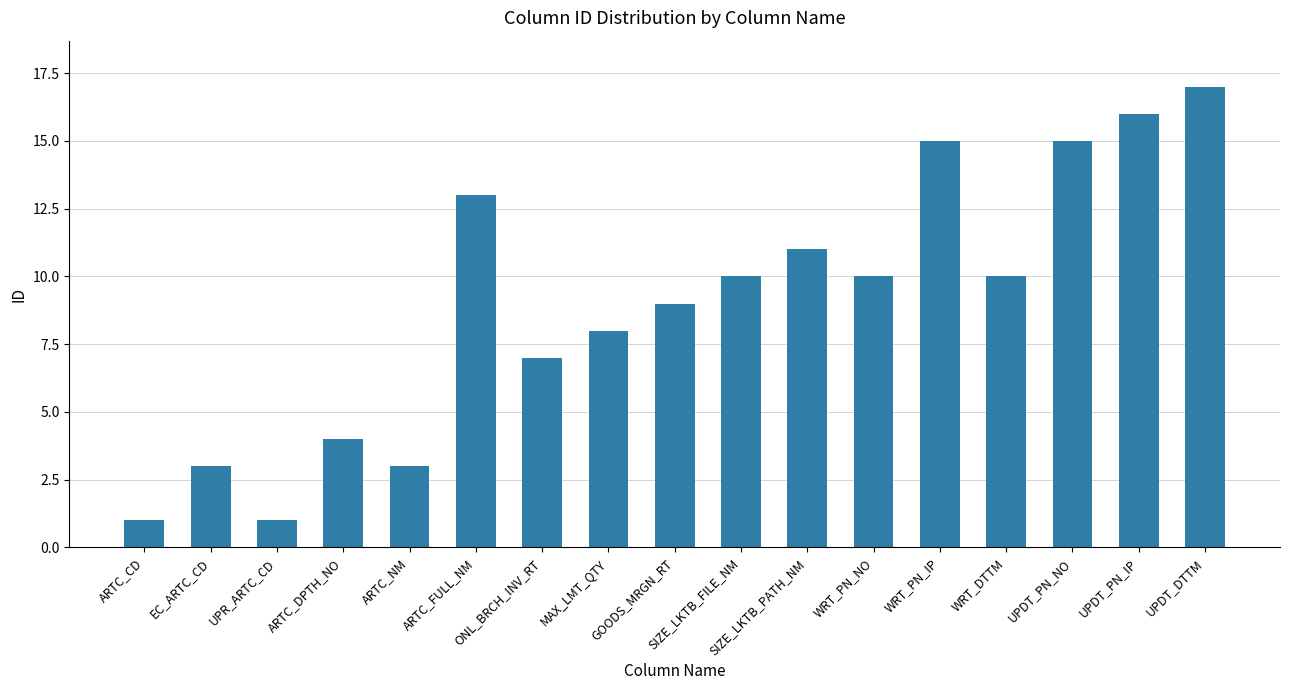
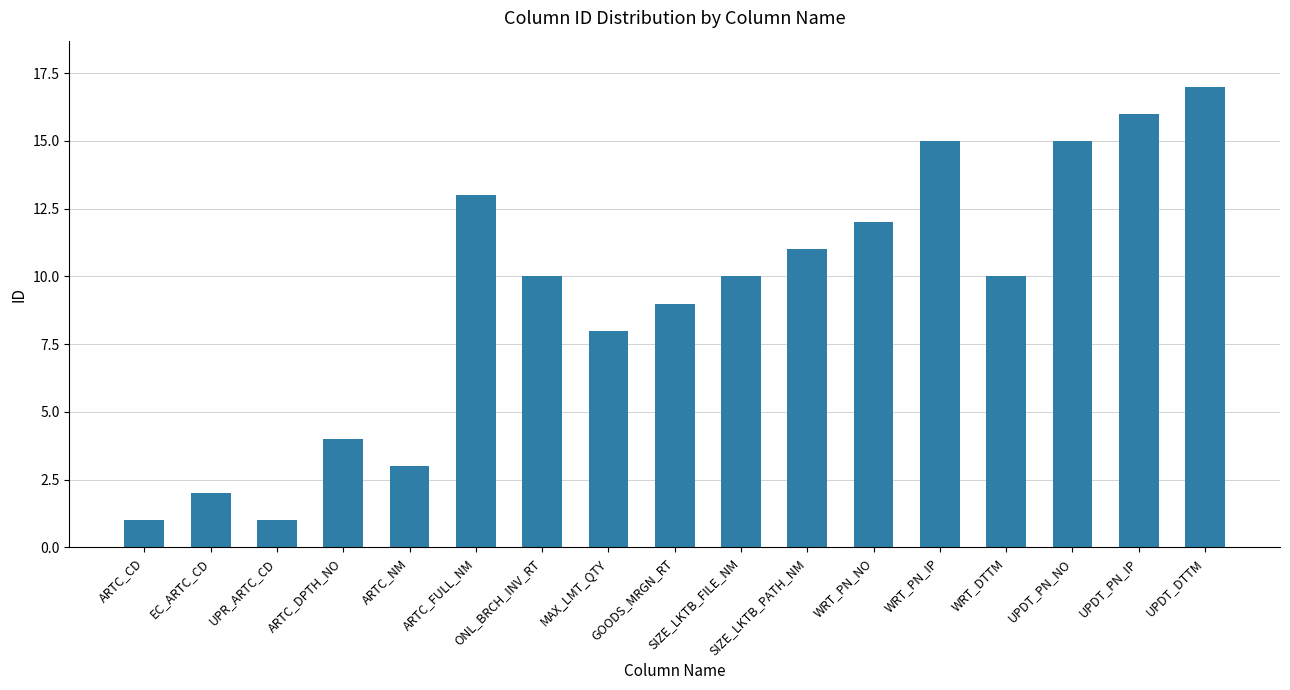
  {
    "ARTC_CD": 1,
-   "EC_ARTC_CD": 3,
+   "EC_ARTC_CD": 2,
    "UPR_ARTC_CD": 1,
    "ARTC_DPTH_NO": 4,
    "ARTC_NM": 3,
    "ARTC_FULL_NM": 13,
-   "ONL_BRCH_INV_RT": 7,
+   "ONL_BRCH_INV_RT": 10,
    "MAX_LMT_QTY": 8,
    "GOODS_MRGN_RT": 9,
    "SIZE_LKTB_FILE_NM": 10,
    "SIZE_LKTB_PATH_NM": 11,
-   "WRT_PN_NO": 10,
+   "WRT_PN_NO": 12,
    "WRT_PN_IP": 15,
    "WRT_DTTM": 10,
    "UPDT_PN_NO": 15,
    "UPDT_PN_IP": 16,
    "UPDT_DTTM": 17
  }
